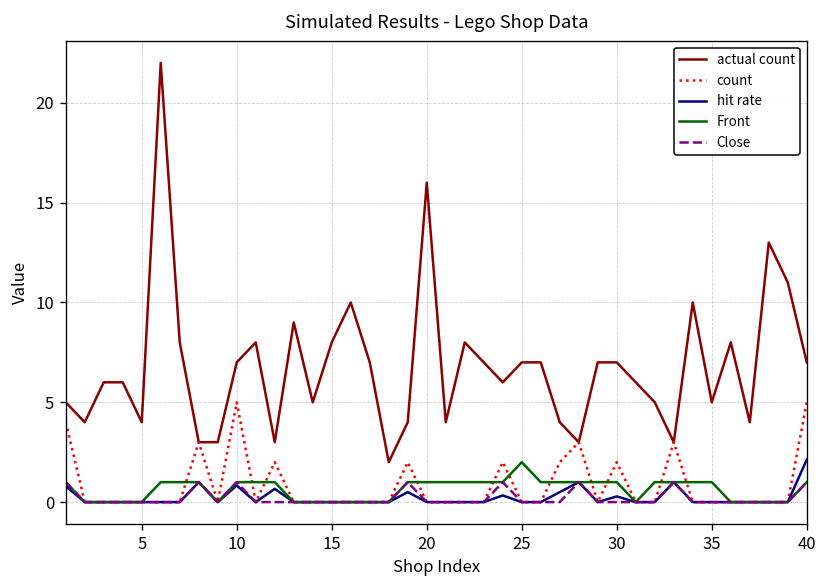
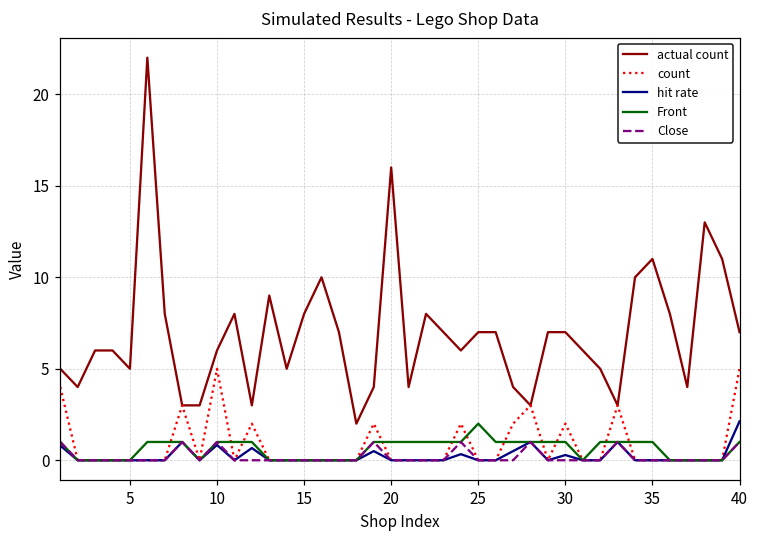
  {
    "actual count": {
-     "5": 4,
-     "10": 7,
+     "5": 5,
+     "10": 6,
      "15": 8,
      "20": 16,
      "25": 7,
      "30": 7,
-     "35": 5,
+     "35": 11,
      "40": 7
    },
    "count": {
      "10": 5,
      "30": 2,
      "40": 5
    },
    "hit rate": {
      "10": 0.8,
      "30": 0.3,
      "40": 2
    },
    "Front": {
      "20": 1,
      "25": 2,
      "30": 1,
      "35": 1
    },
    "Close": {
      "30": 0
    }
  }
